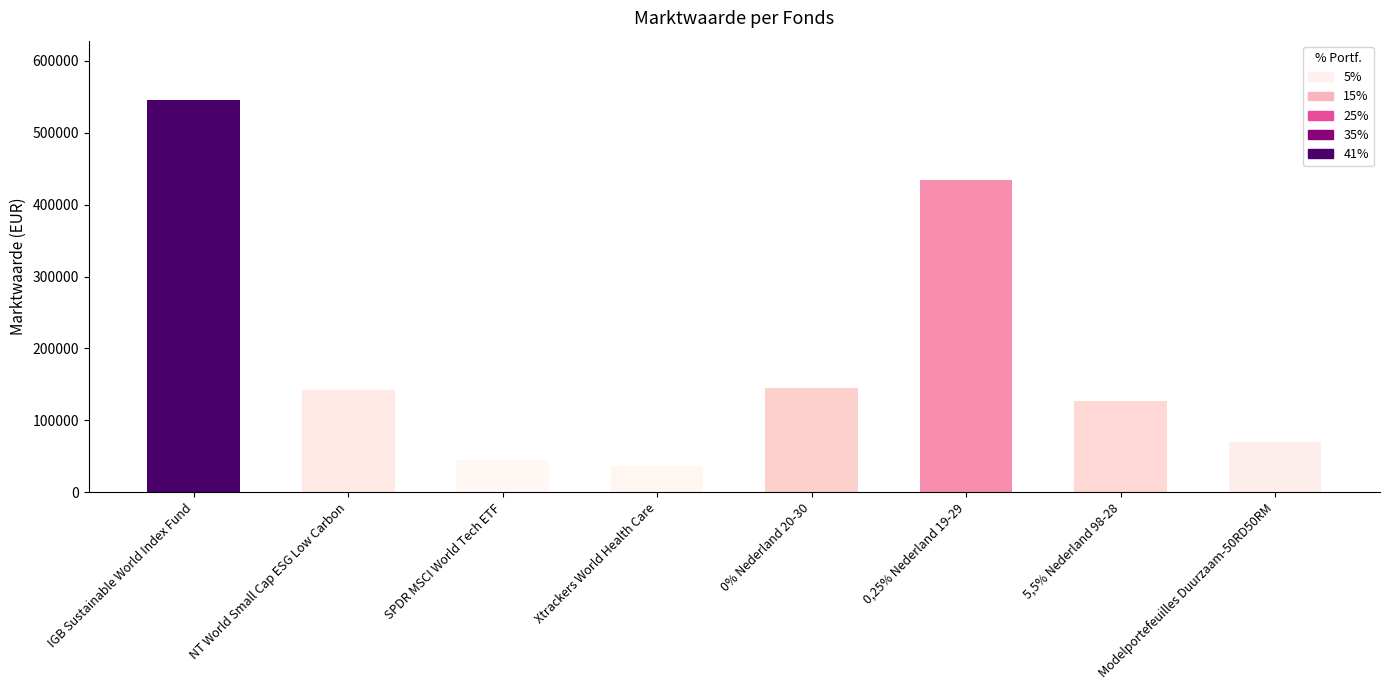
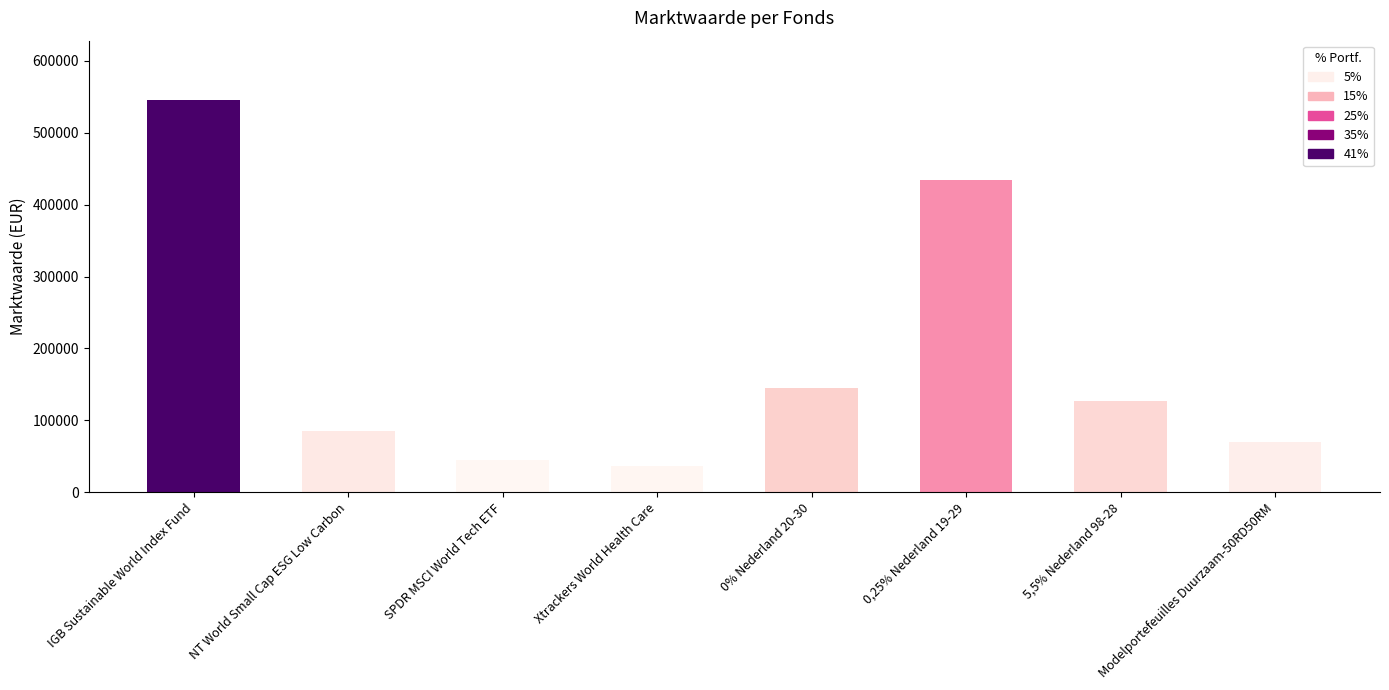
  {
    "IGB Sustainable World Index Fund": 550000,
-   "NT World Small Cap ESG Low Carbon": 140000,
+   "NT World Small Cap ESG Low Carbon": 90000,
    "SPDR MSCI World Tech ETF": 40000,
    "Xtrackers World Health Care": 40000,
    "0% Nederland 20-30": 140000,
    "0,25% Nederland 19-29": 430000,
    "5,5% Nederland 98-28": 130000,
    "Modelportefeuilles Duurzaam-50RD50RM": 70000
  }
